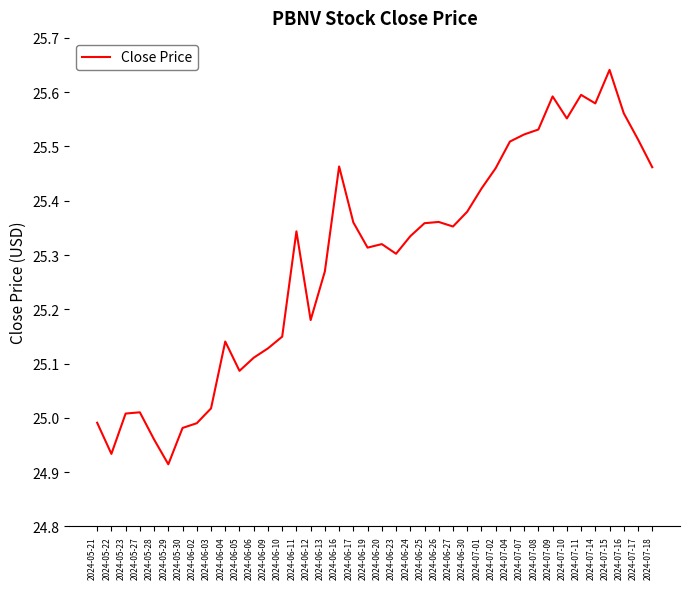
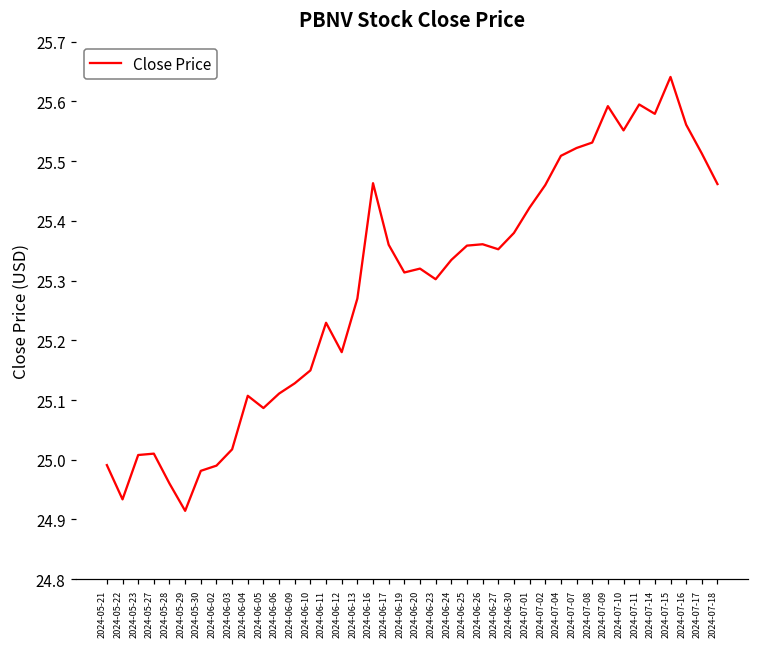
  {
    "2024-05-21": 24.99,
    "2024-05-22": 24.93,
    "2024-05-23": 25.01,
    "2024-05-27": 25.01,
    "2024-05-28": 24.96,
    "2024-05-29": 24.91,
    "2024-05-30": 24.98,
    "2024-06-02": 24.99,
    "2024-06-03": 25.02,
-   "2024-06-04": 25.14,
+   "2024-06-04": 25.11,
    "2024-06-05": 25.09,
    "2024-06-06": 25.11,
    "2024-06-09": 25.13,
    "2024-06-10": 25.15,
-   "2024-06-11": 25.34,
+   "2024-06-11": 25.23,
    "2024-06-12": 25.18,
    "2024-06-13": 25.27,
    "2024-06-16": 25.46,
    "2024-06-17": 25.36,
    "2024-06-19": 25.31,
    "2024-06-20": 25.32,
    "2024-06-23": 25.30,
    "2024-06-24": 25.33,
    "2024-06-25": 25.36,
    "2024-06-26": 25.36,
    "2024-06-27": 25.35,
    "2024-06-30": 25.38,
    "2024-07-01": 25.42,
    "2024-07-02": 25.46,
    "2024-07-04": 25.51,
    "2024-07-07": 25.52,
    "2024-07-08": 25.53,
    "2024-07-09": 25.59,
    "2024-07-10": 25.55,
    "2024-07-11": 25.59,
    "2024-07-14": 25.58,
    "2024-07-15": 25.64,
    "2024-07-16": 25.56,
    "2024-07-17": 25.51,
    "2024-07-18": 25.46
  }
